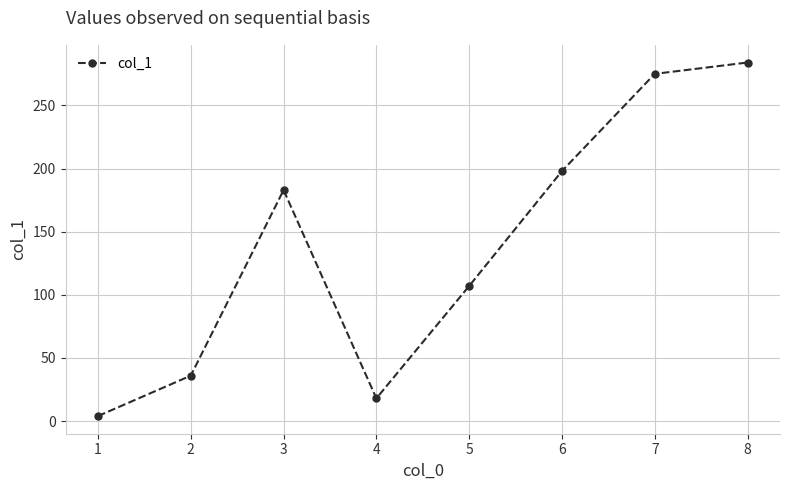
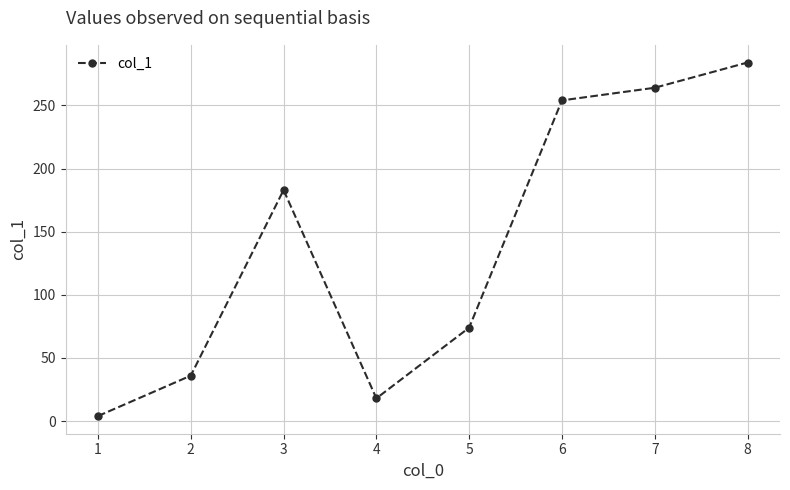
  {
    "1": 4,
    "2": 36,
    "3": 183,
    "4": 18,
-   "5": 107,
-   "6": 198,
-   "7": 275,
+   "5": 74,
+   "6": 254,
+   "7": 264,
    "8": 284
  }
